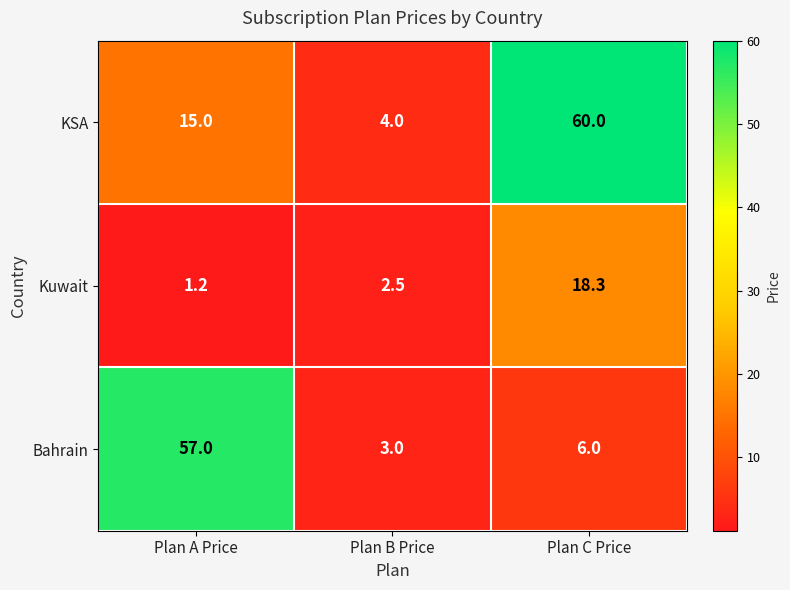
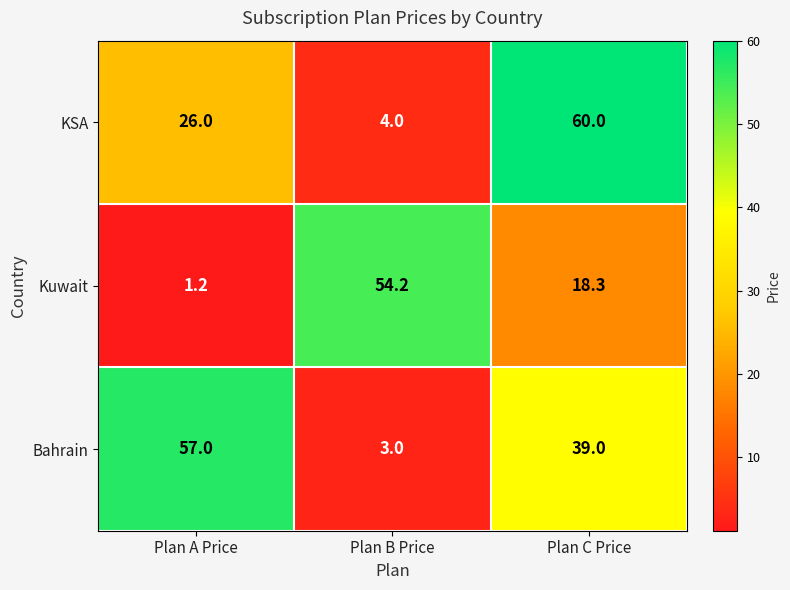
  {
    "KSA": {
-     "Plan A Price": 15.0,
+     "Plan A Price": 26.0,
      "Plan B Price": 4.0,
      "Plan C Price": 60.0
    },
    "Kuwait": {
      "Plan A Price": 1.2,
-     "Plan B Price": 2.5,
+     "Plan B Price": 54.2,
      "Plan C Price": 18.3
    },
    "Bahrain": {
      "Plan A Price": 57.0,
      "Plan B Price": 3.0,
-     "Plan C Price": 6.0
+     "Plan C Price": 39.0
    }
  }
